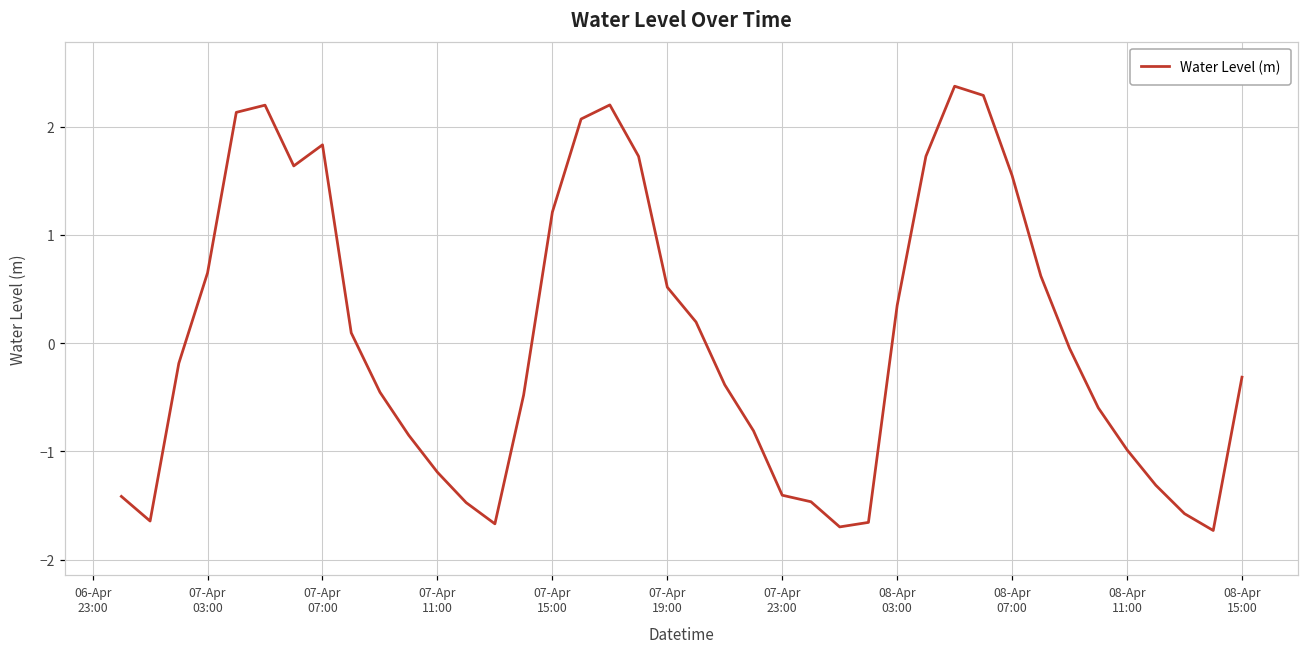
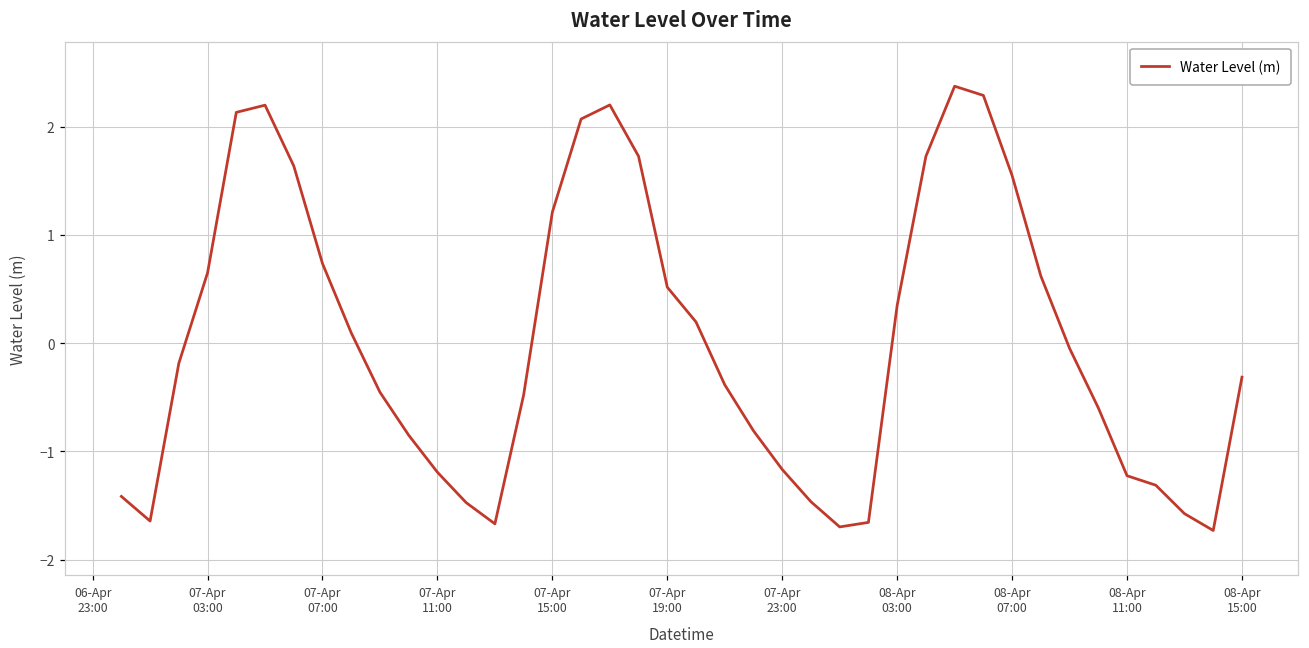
  {
    "07-Apr 03:00": 0.6,
-   "07-Apr 07:00": 1.8,
+   "07-Apr 07:00": 0.7,
    "07-Apr 11:00": -1.2,
    "07-Apr 15:00": 1.2,
    "07-Apr 19:00": 0.5,
-   "07-Apr 23:00": -1.4,
+   "07-Apr 23:00": -1.2,
    "08-Apr 03:00": 0.3,
    "08-Apr 07:00": 1.5,
-   "08-Apr 11:00": -1.0,
+   "08-Apr 11:00": -1.2,
    "08-Apr 15:00": -0.3
  }
